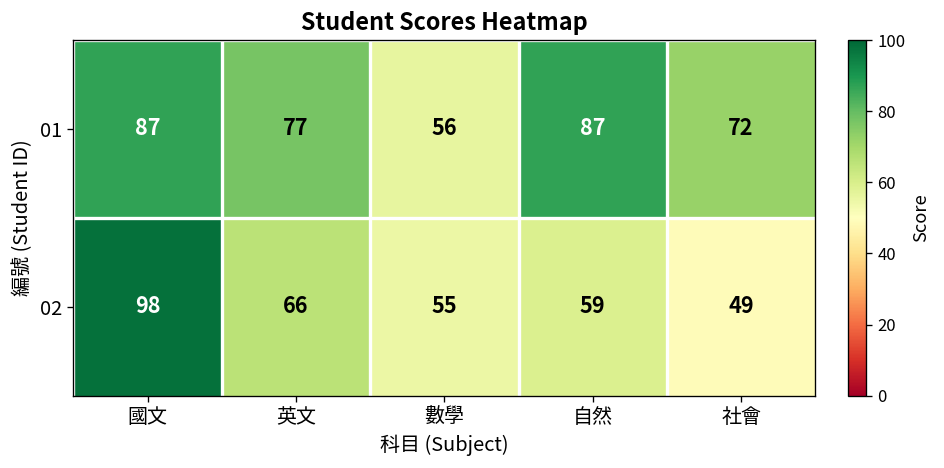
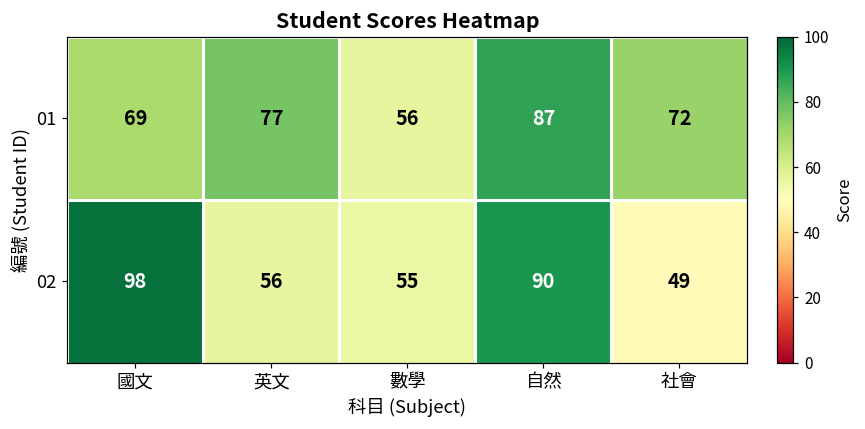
  {
    "01": {
-     "國文": 87,
+     "國文": 69,
      "英文": 77,
      "數學": 56,
      "自然": 87,
      "社會": 72
    },
    "02": {
      "國文": 98,
-     "英文": 66,
+     "英文": 56,
      "數學": 55,
-     "自然": 59,
+     "自然": 90,
      "社會": 49
    }
  }
